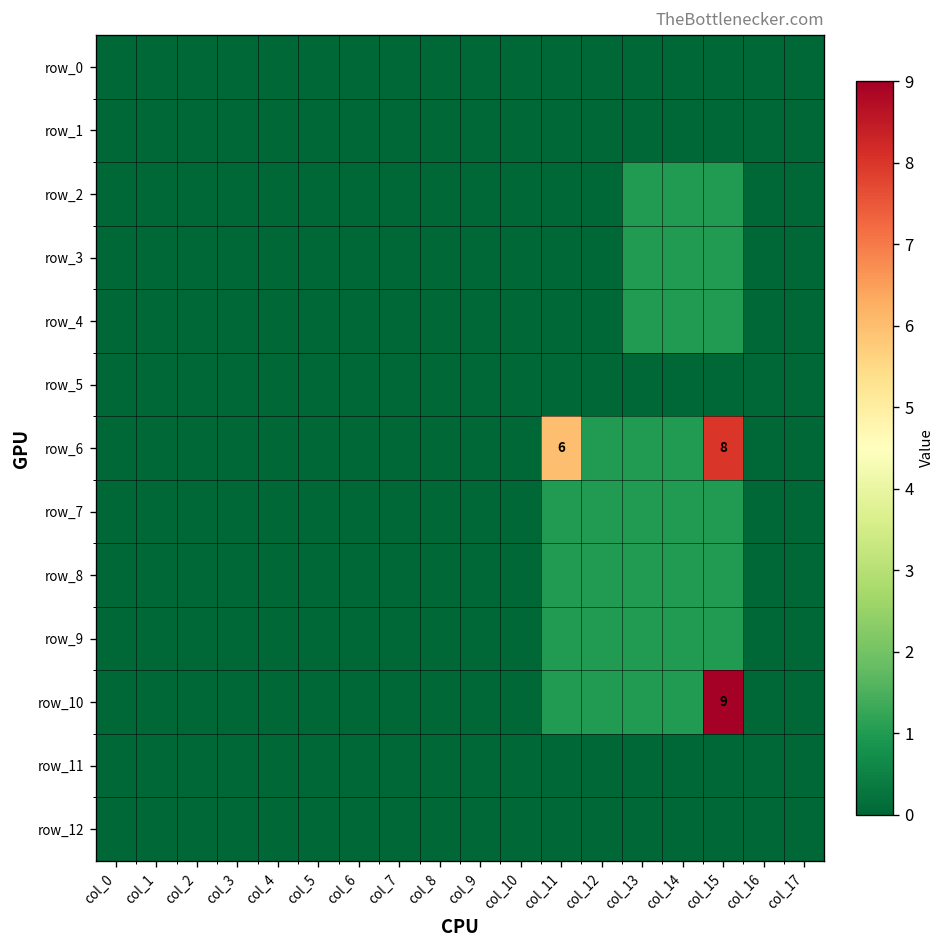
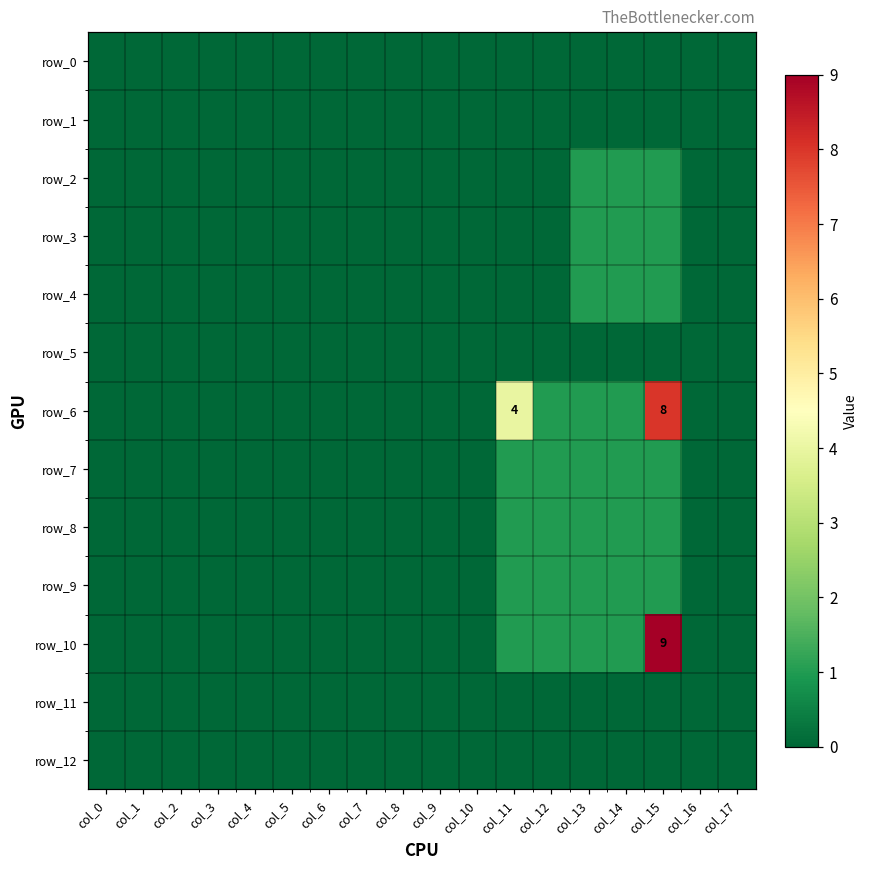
  {
    "row_6": {
-     "col_11": 6,
+     "col_11": 4,
      "col_15": 8
    },
    "row_10": {
      "col_15": 9
    }
  }
